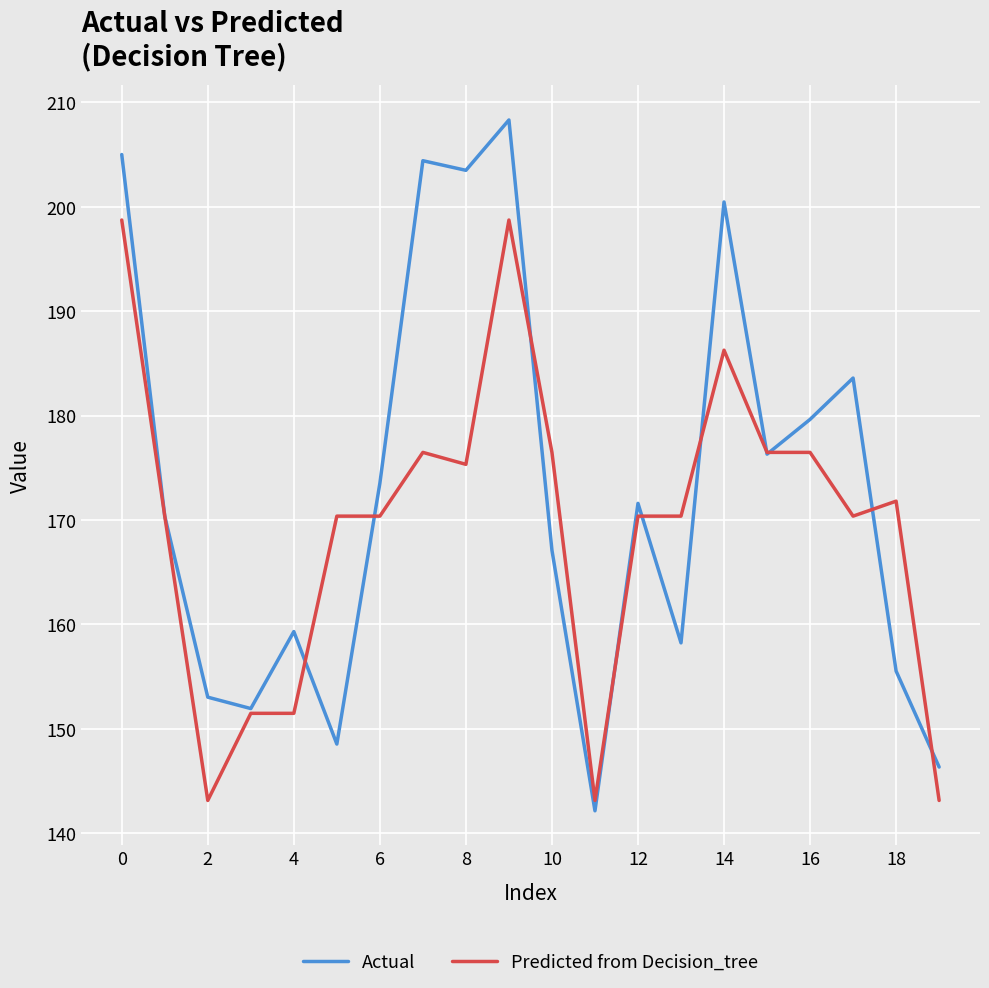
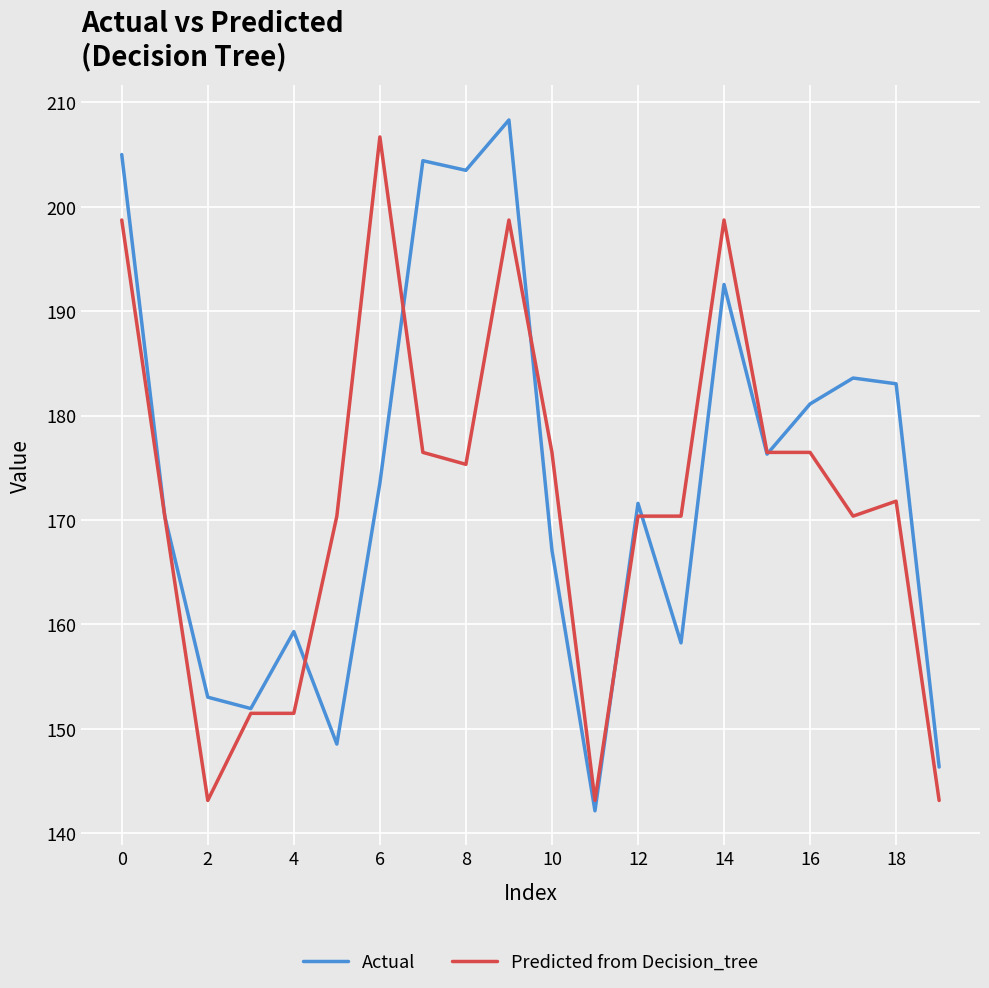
  {
    "Actual": {
      "0": 205.0,
      "2": 153.0,
      "4": 159.3,
      "6": 173.5,
      "8": 203.5,
      "10": 167.1,
      "12": 171.6,
-     "14": 200.5,
-     "16": 179.6,
-     "18": 155.5
+     "14": 192.6,
+     "16": 181.1,
+     "18": 183.1
    },
    "Predicted from Decision_tree": {
      "0": 198.7,
      "2": 143.2,
      "4": 151.5,
-     "6": 170.4,
+     "6": 206.7,
      "8": 175.3,
      "10": 176.5,
      "12": 170.4,
-     "14": 186.3,
+     "14": 198.7,
      "16": 176.5,
      "18": 171.8
    }
  }
